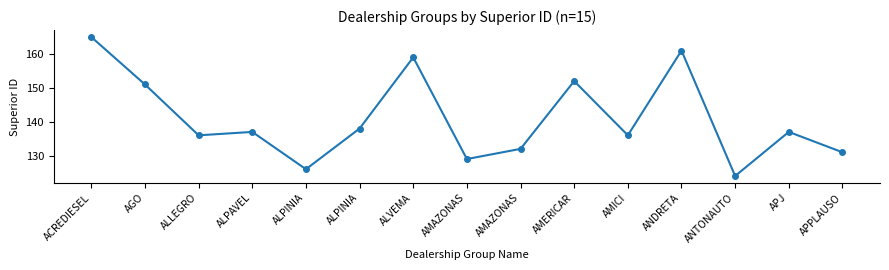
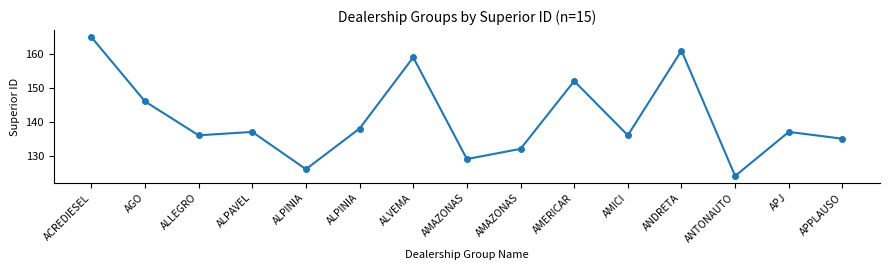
  {
    "ACREDIESEL": 165,
-   "AGO": 151,
+   "AGO": 146,
    "ALLEGRO": 136,
    "ALPAVEL": 137,
    "ALVEMA": 159,
    "AMERICAR": 152,
    "AMICI": 136,
    "ANDRETA": 161,
    "ANTONAUTO": 124,
    "APJ": 137,
-   "APPLAUSO": 131
+   "APPLAUSO": 135
  }
